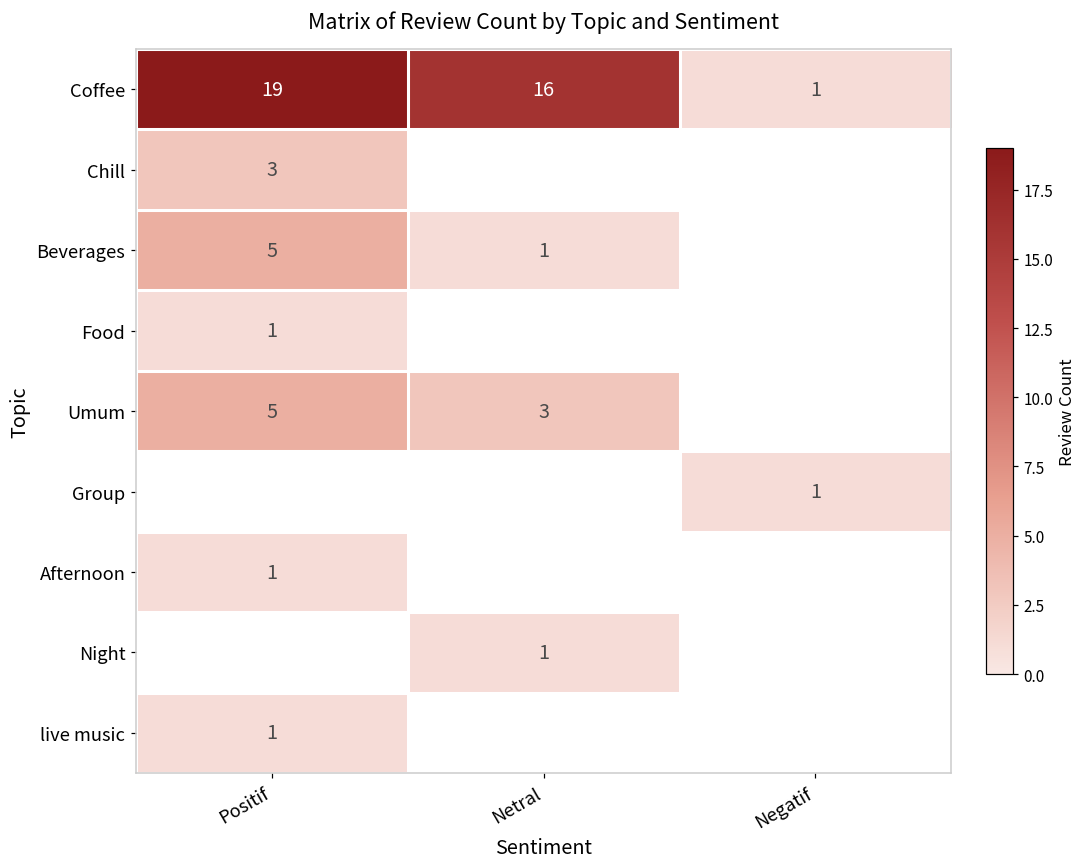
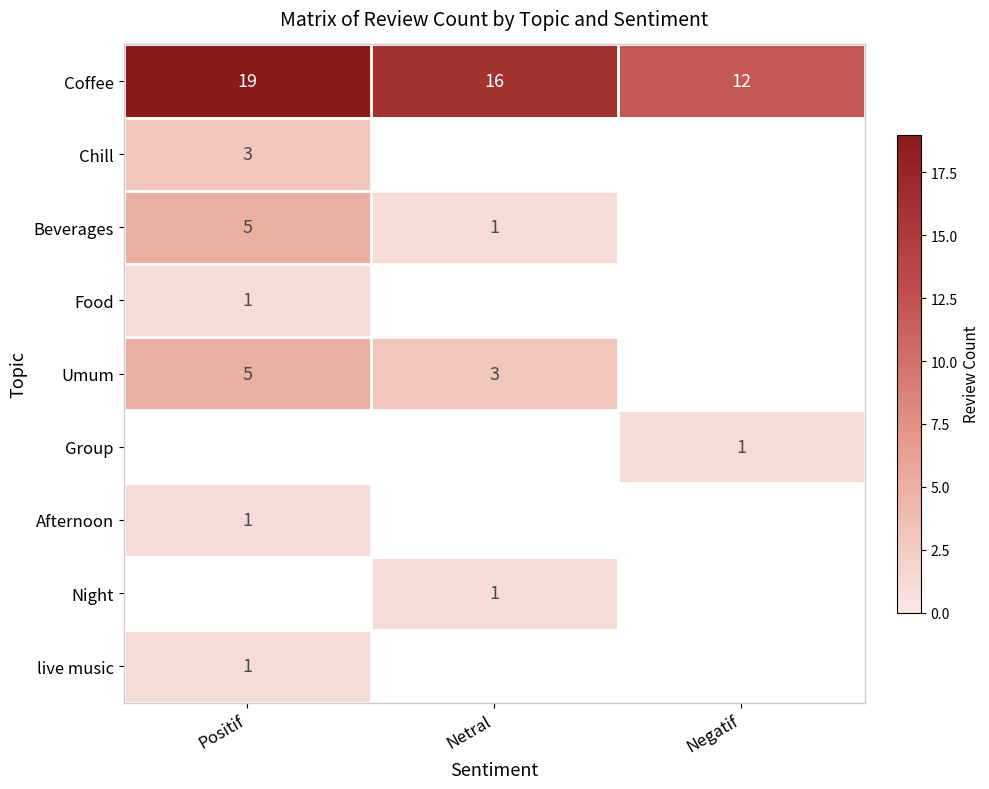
  {
    "Coffee": {
      "Positif": 19,
      "Netral": 16,
-     "Negatif": 1
+     "Negatif": 12
    },
    "Chill": {
      "Positif": 3
    },
    "Beverages": {
      "Positif": 5,
      "Netral": 1
    },
    "Food": {
      "Positif": 1
    },
    "Umum": {
      "Positif": 5,
      "Netral": 3
    },
    "Group": {
      "Negatif": 1
    },
    "Afternoon": {
      "Positif": 1
    },
    "Night": {
      "Netral": 1
    },
    "live music": {
      "Positif": 1
    }
  }
